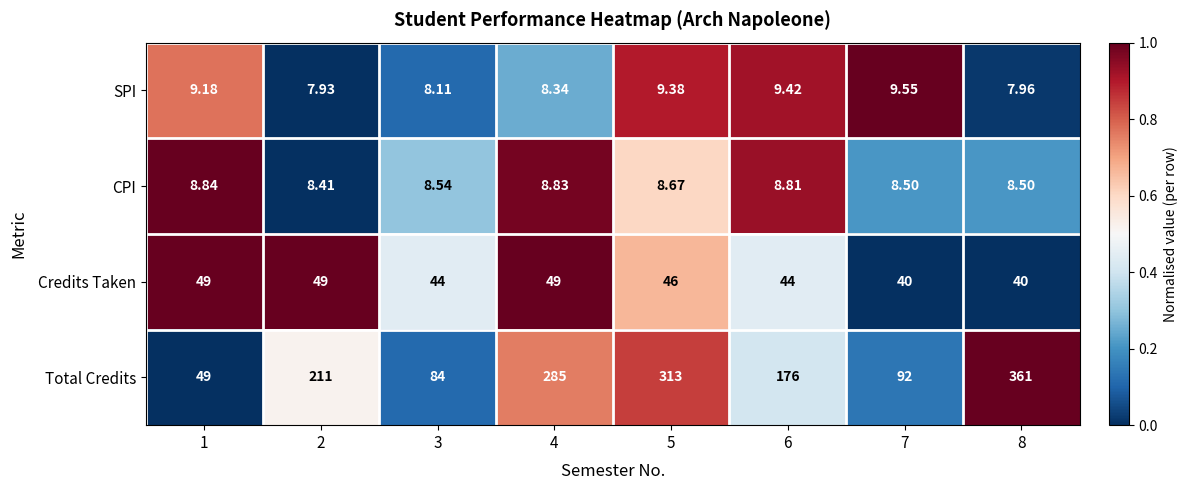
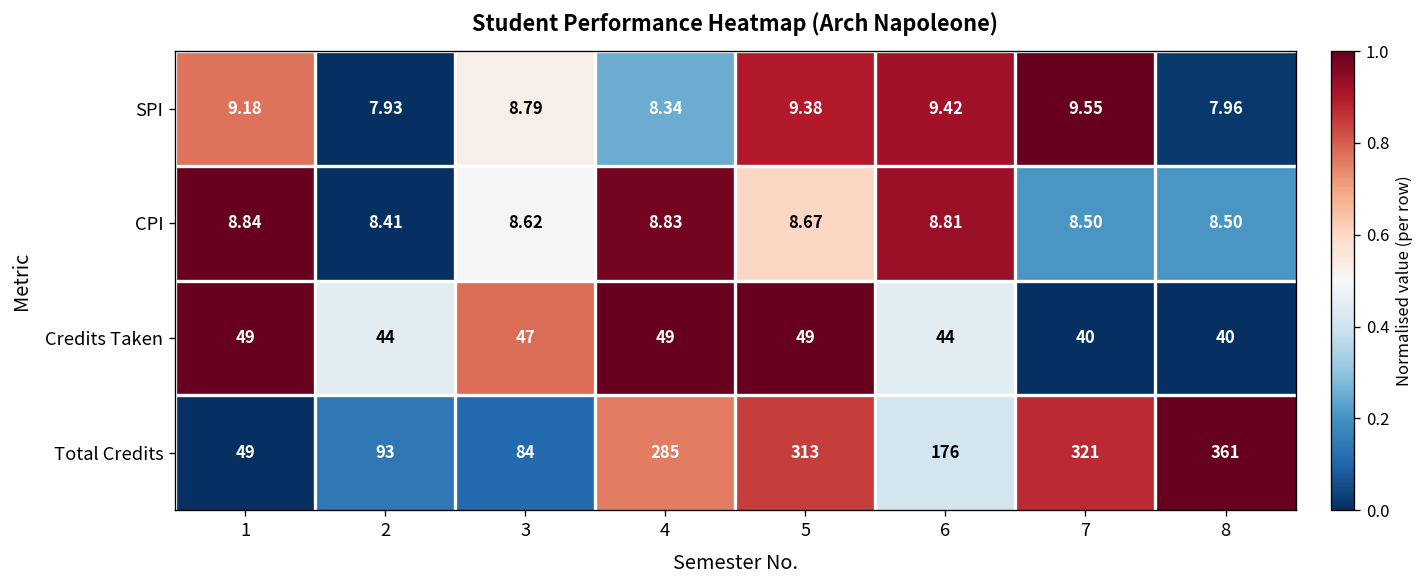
  {
    "SPI": {
      "1": 9.18,
      "2": 7.93,
-     "3": 8.11,
+     "3": 8.79,
      "4": 8.34,
      "5": 9.38,
      "6": 9.42,
      "7": 9.55,
      "8": 7.96
    },
    "CPI": {
      "1": 8.84,
      "2": 8.41,
-     "3": 8.54,
+     "3": 8.62,
      "4": 8.83,
      "5": 8.67,
      "6": 8.81,
      "7": 8.50,
      "8": 8.50
    },
    "Credits Taken": {
      "1": 49,
-     "2": 49,
-     "3": 44,
+     "2": 44,
+     "3": 47,
      "4": 49,
-     "5": 46,
+     "5": 49,
      "6": 44,
      "7": 40,
      "8": 40
    },
    "Total Credits": {
      "1": 49,
-     "2": 211,
+     "2": 93,
      "3": 84,
      "4": 285,
      "5": 313,
      "6": 176,
-     "7": 92,
+     "7": 321,
      "8": 361
    }
  }
